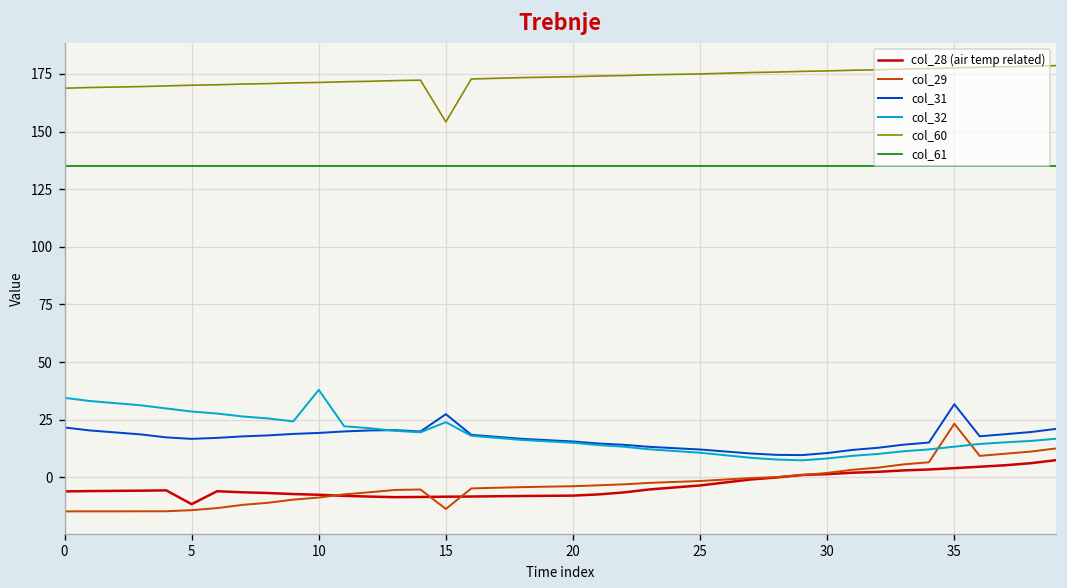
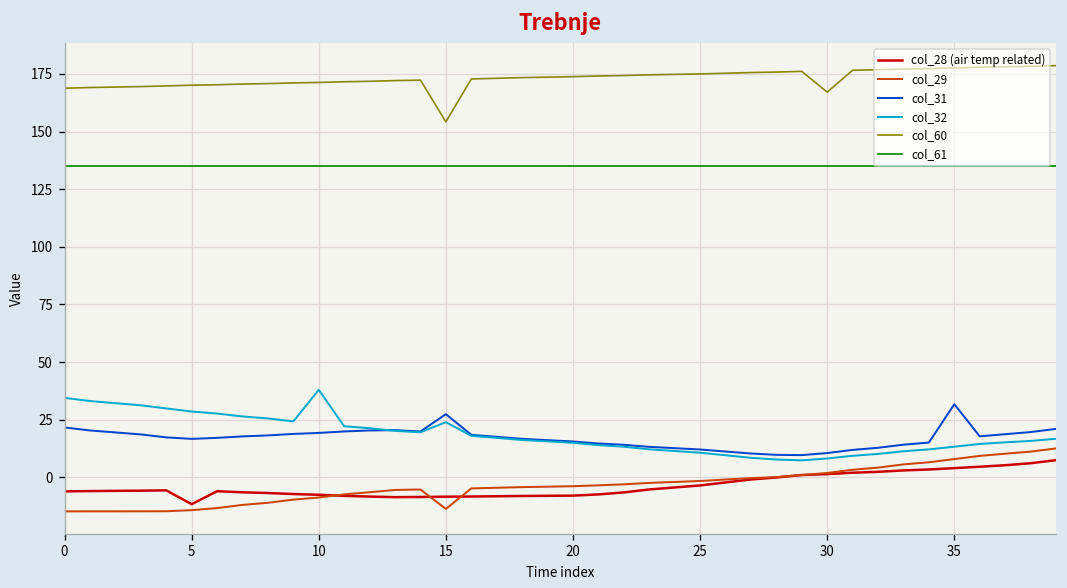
  {
    "col_28 (air temp related)": {
      "0": -6,
      "5": -12,
      "15": -8,
      "20": -8,
      "25": -4,
      "35": 4
    },
    "col_29": {
      "0": -15,
      "5": -14,
      "15": -14,
      "20": -4,
      "25": -2,
-     "35": 23
+     "35": 8
    },
    "col_31": {
      "0": 22,
      "5": 17,
      "10": 19,
      "15": 27,
      "25": 12,
      "30": 11,
      "35": 32
    },
    "col_32": {
      "0": 34,
      "5": 29,
      "10": 38,
      "15": 24,
      "25": 11,
      "30": 8,
      "35": 13
    },
    "col_60": {
      "0": 169,
      "5": 170,
      "10": 171,
      "15": 154,
      "20": 174,
      "25": 175,
-     "30": 176
+     "30": 167
    },
    "col_61": {
      "0": 135,
      "5": 135,
      "10": 135,
      "15": 135,
      "20": 135,
      "25": 135,
      "30": 135,
      "35": 135
    }
  }
